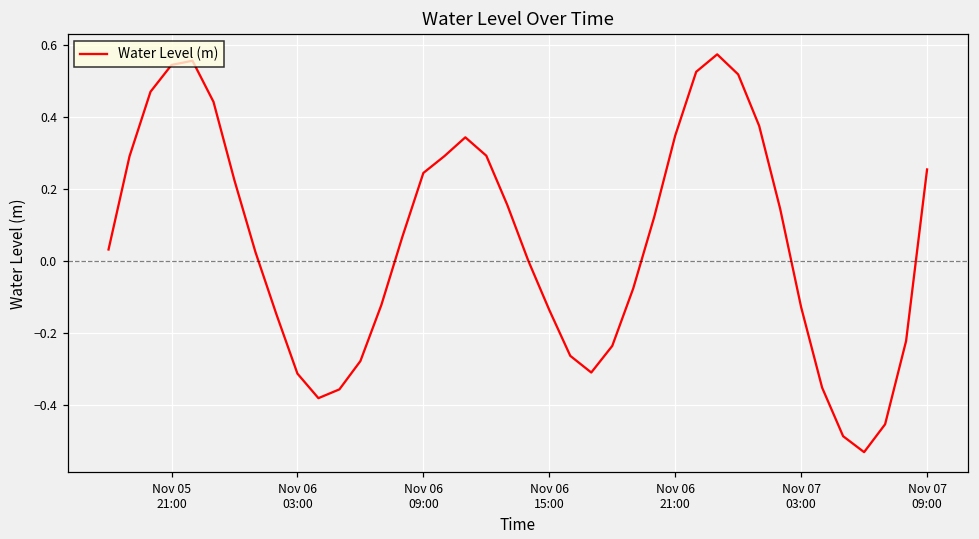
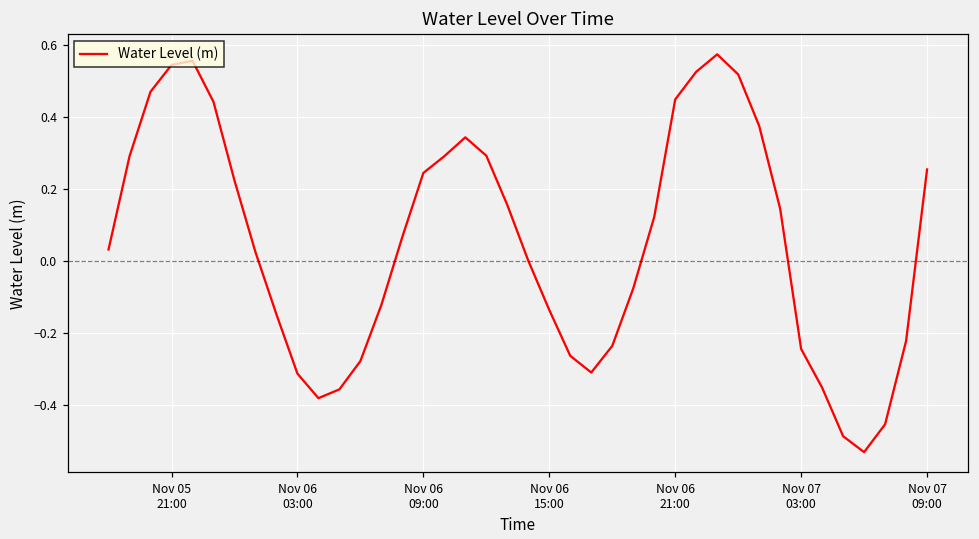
  {
    "Nov 06 03:00": -0.31,
    "Nov 06 09:00": 0.24,
    "Nov 06 15:00": -0.14,
-   "Nov 06 21:00": 0.35,
-   "Nov 07 03:00": -0.13,
+   "Nov 06 21:00": 0.45,
+   "Nov 07 03:00": -0.25,
    "Nov 07 09:00": 0.25
  }
